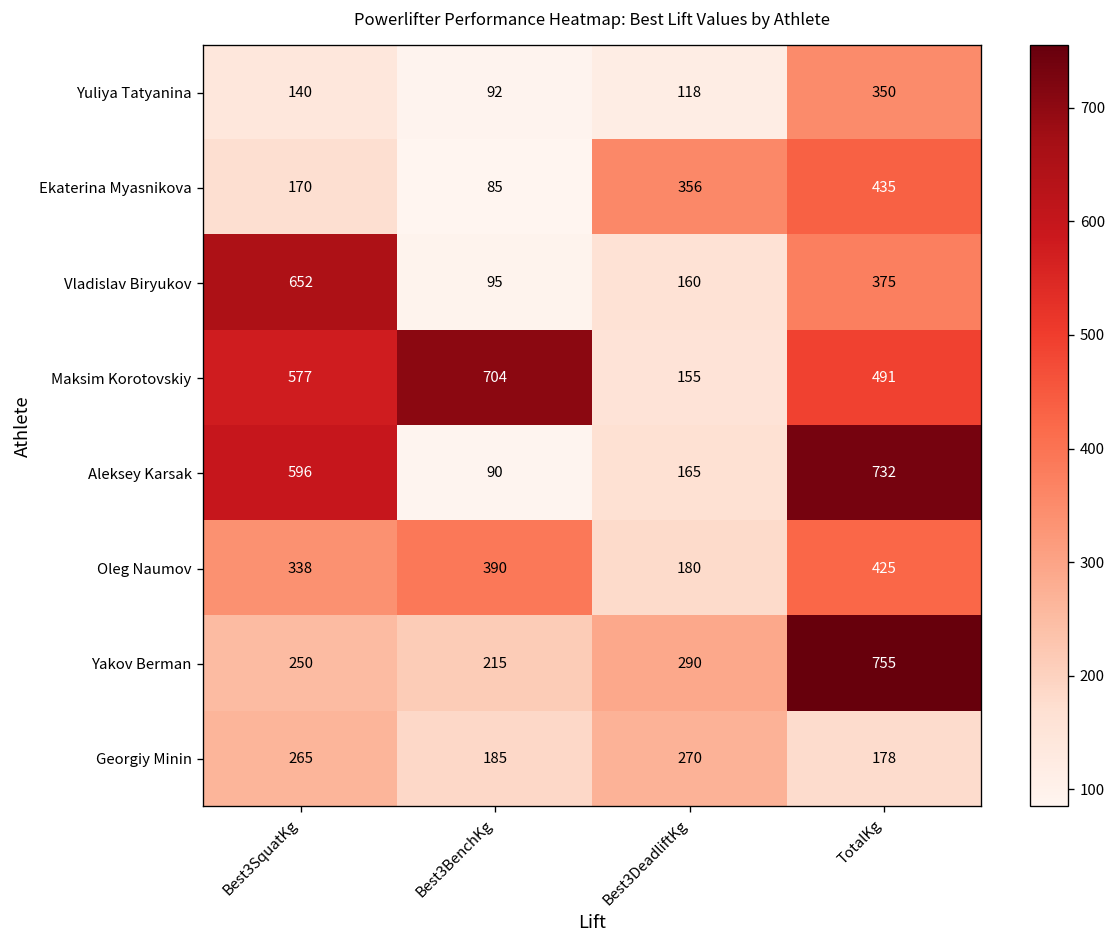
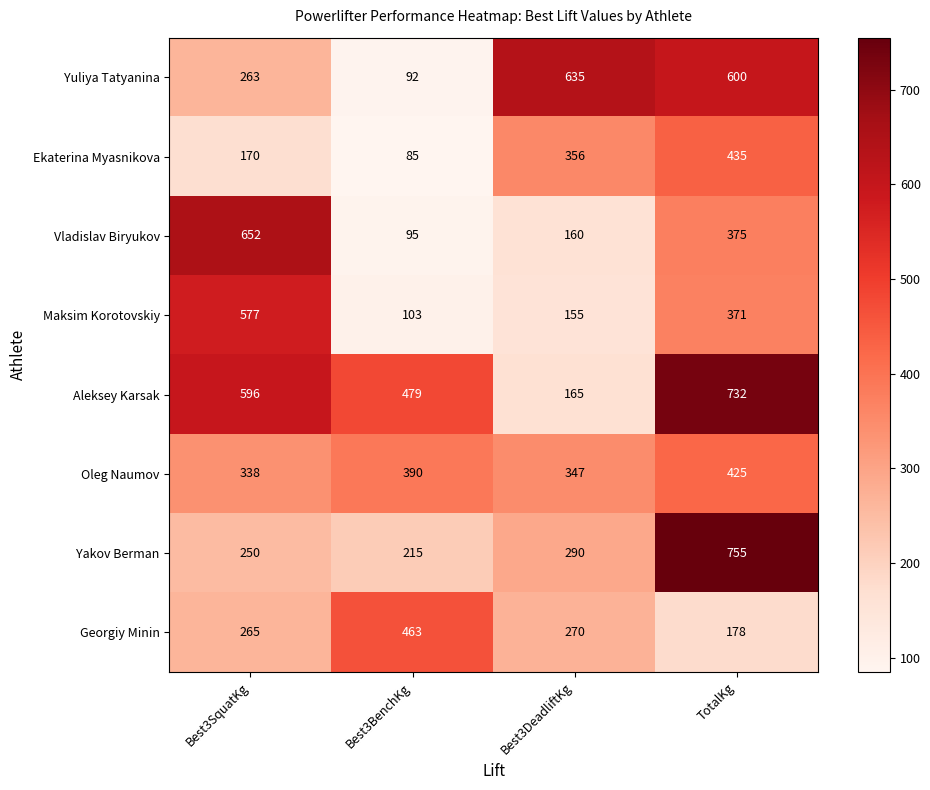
  {
    "Yuliya Tatyanina": {
-     "Best3SquatKg": 140,
+     "Best3SquatKg": 263,
      "Best3BenchKg": 92,
-     "Best3DeadliftKg": 118,
-     "TotalKg": 350
+     "Best3DeadliftKg": 635,
+     "TotalKg": 600
    },
    "Ekaterina Myasnikova": {
      "Best3SquatKg": 170,
      "Best3BenchKg": 85,
      "Best3DeadliftKg": 356,
      "TotalKg": 435
    },
    "Vladislav Biryukov": {
      "Best3SquatKg": 652,
      "Best3BenchKg": 95,
      "Best3DeadliftKg": 160,
      "TotalKg": 375
    },
    "Maksim Korotovskiy": {
      "Best3SquatKg": 577,
-     "Best3BenchKg": 704,
+     "Best3BenchKg": 103,
      "Best3DeadliftKg": 155,
-     "TotalKg": 491
+     "TotalKg": 371
    },
    "Aleksey Karsak": {
      "Best3SquatKg": 596,
-     "Best3BenchKg": 90,
+     "Best3BenchKg": 479,
      "Best3DeadliftKg": 165,
      "TotalKg": 732
    },
    "Oleg Naumov": {
      "Best3SquatKg": 338,
      "Best3BenchKg": 390,
-     "Best3DeadliftKg": 180,
+     "Best3DeadliftKg": 347,
      "TotalKg": 425
    },
    "Yakov Berman": {
      "Best3SquatKg": 250,
      "Best3BenchKg": 215,
      "Best3DeadliftKg": 290,
      "TotalKg": 755
    },
    "Georgiy Minin": {
      "Best3SquatKg": 265,
-     "Best3BenchKg": 185,
+     "Best3BenchKg": 463,
      "Best3DeadliftKg": 270,
      "TotalKg": 178
    }
  }
